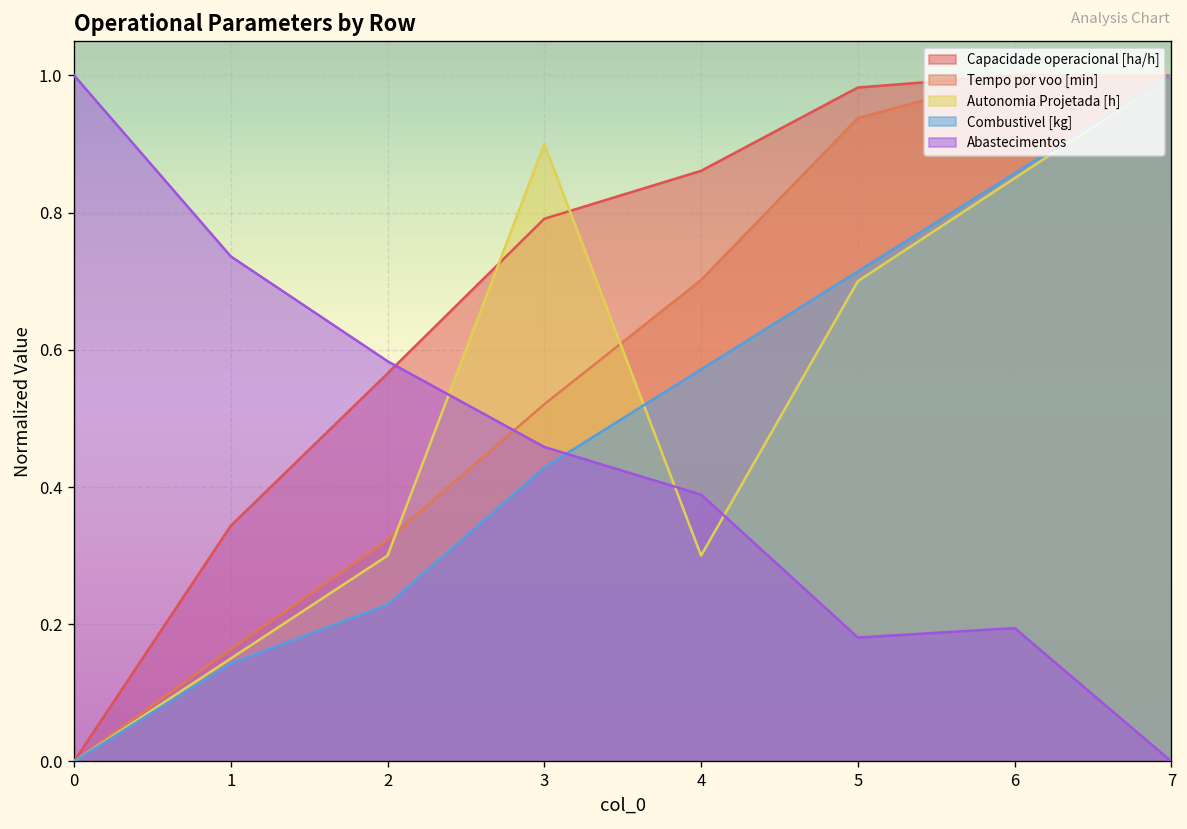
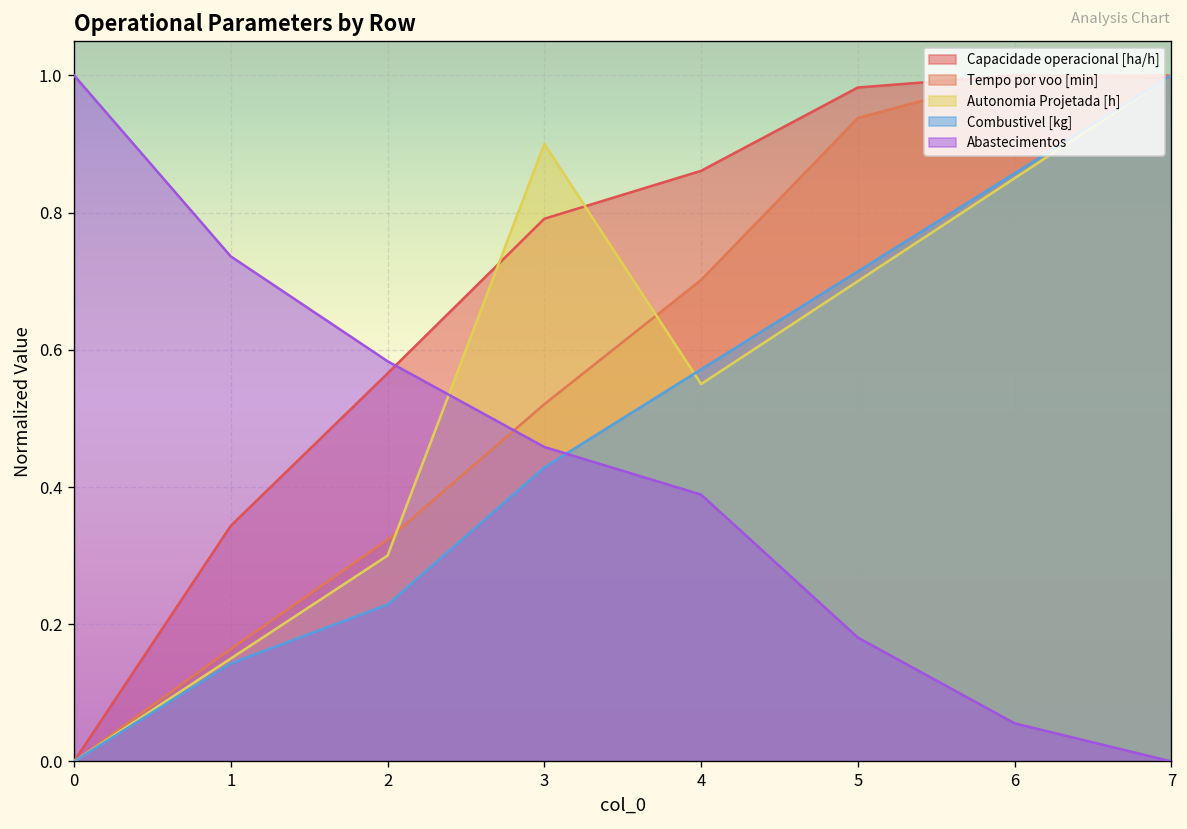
  {
    "Autonomia Projetada [h]": {
      "1": 0.15,
      "2": 0.30,
      "3": 0.90,
-     "4": 0.30,
+     "4": 0.55,
      "5": 0.70,
      "6": 0.85
    },
    "Combustivel [kg]": {
      "1": 0.14,
      "2": 0.23,
      "3": 0.43,
      "4": 0.57,
      "5": 0.71,
      "6": 0.86
    },
    "Abastecimentos": {
      "0": 1.00,
      "1": 0.74,
      "2": 0.58,
      "3": 0.46,
      "4": 0.39,
      "5": 0.18,
-     "6": 0.19,
+     "6": 0.06,
      "7": 0.00
    }
  }
